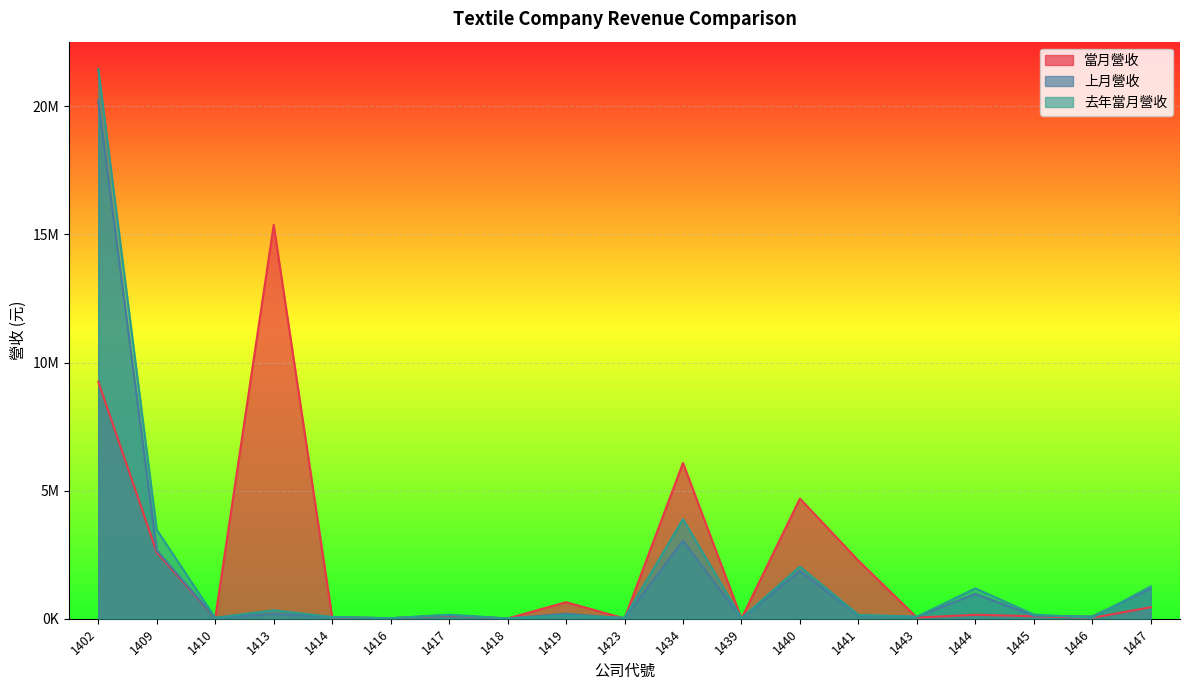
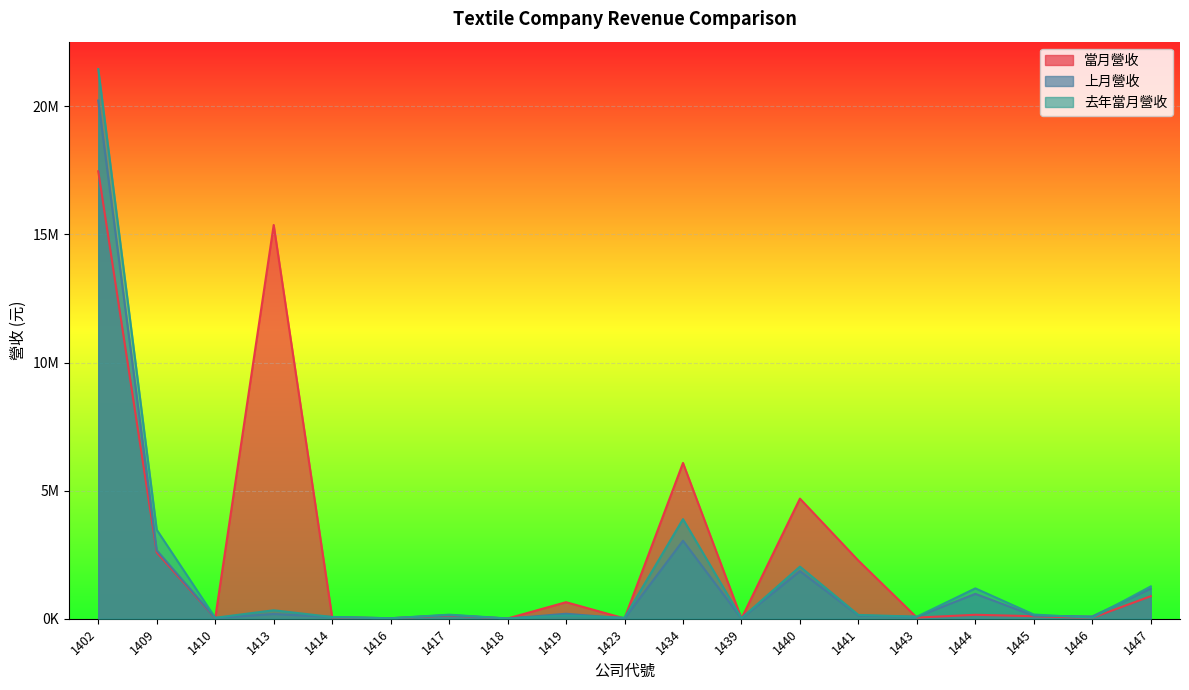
  {
    "當月營收": {
-     "1402": 9300000,
+     "1402": 17500000,
      "1413": 15400000,
      "1419": 600000,
      "1434": 6100000,
      "1440": 4700000,
      "1441": 2300000,
      "1444": 200000,
-     "1447": 500000
+     "1447": 900000
    }
  }
